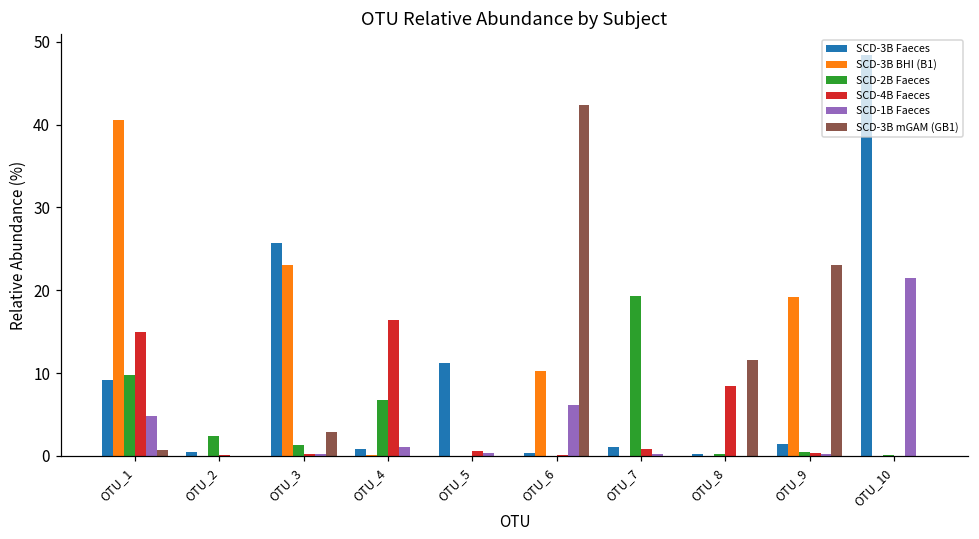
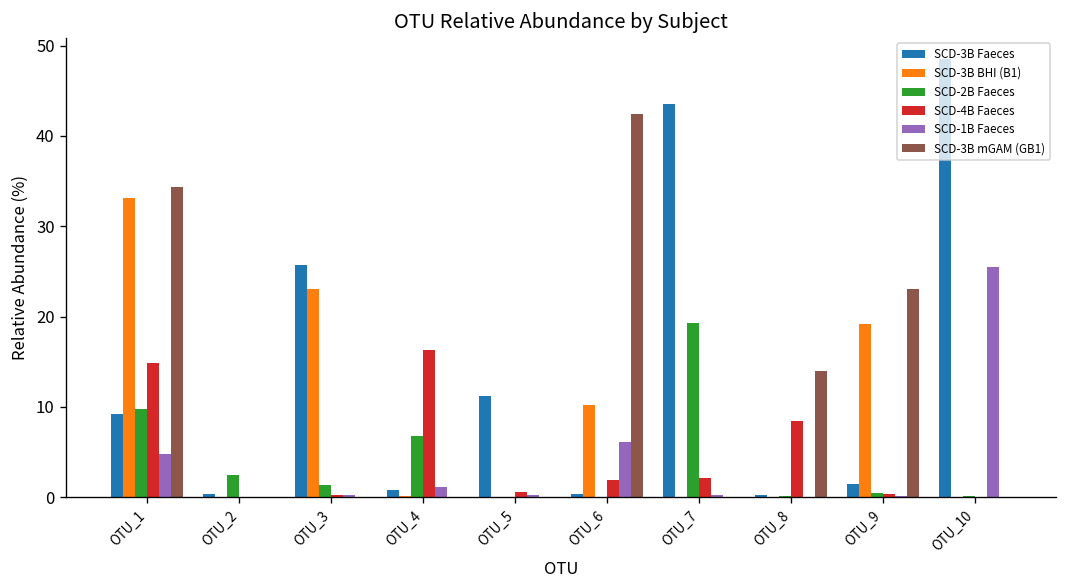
  {
    "SCD-3B Faeces": {
      "OTU_1": 9,
      "OTU_2": 0,
      "OTU_3": 26,
      "OTU_4": 1,
      "OTU_5": 11,
      "OTU_6": 0,
-     "OTU_7": 1,
+     "OTU_7": 44,
      "OTU_9": 1
    },
    "SCD-3B BHI (B1)": {
-     "OTU_1": 41,
+     "OTU_1": 33,
      "OTU_2": 0,
      "OTU_3": 23,
      "OTU_5": 0,
      "OTU_6": 10,
      "OTU_8": 0,
      "OTU_9": 19
    },
    "SCD-2B Faeces": {
      "OTU_1": 10,
      "OTU_2": 2,
      "OTU_3": 1,
      "OTU_4": 7,
      "OTU_7": 19,
      "OTU_9": 1
    },
    "SCD-4B Faeces": {
      "OTU_1": 15,
      "OTU_4": 16,
      "OTU_5": 1,
-     "OTU_6": 0,
-     "OTU_7": 1,
+     "OTU_6": 2,
+     "OTU_7": 2,
      "OTU_8": 8,
      "OTU_9": 0,
      "OTU_10": 0
    },
    "SCD-1B Faeces": {
      "OTU_1": 5,
      "OTU_4": 1,
      "OTU_6": 6,
-     "OTU_10": 21
+     "OTU_10": 25
    },
    "SCD-3B mGAM (GB1)": {
-     "OTU_1": 1,
-     "OTU_3": 3,
+     "OTU_1": 34,
+     "OTU_3": 0,
      "OTU_6": 42,
      "OTU_7": 0,
-     "OTU_8": 12,
+     "OTU_8": 14,
      "OTU_9": 23,
      "OTU_10": 0
    }
  }
